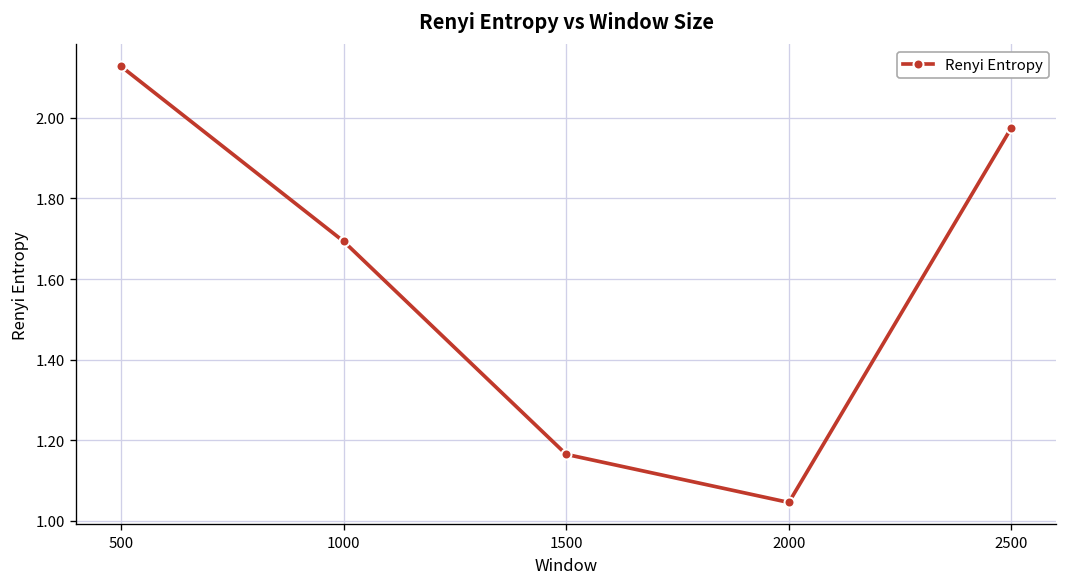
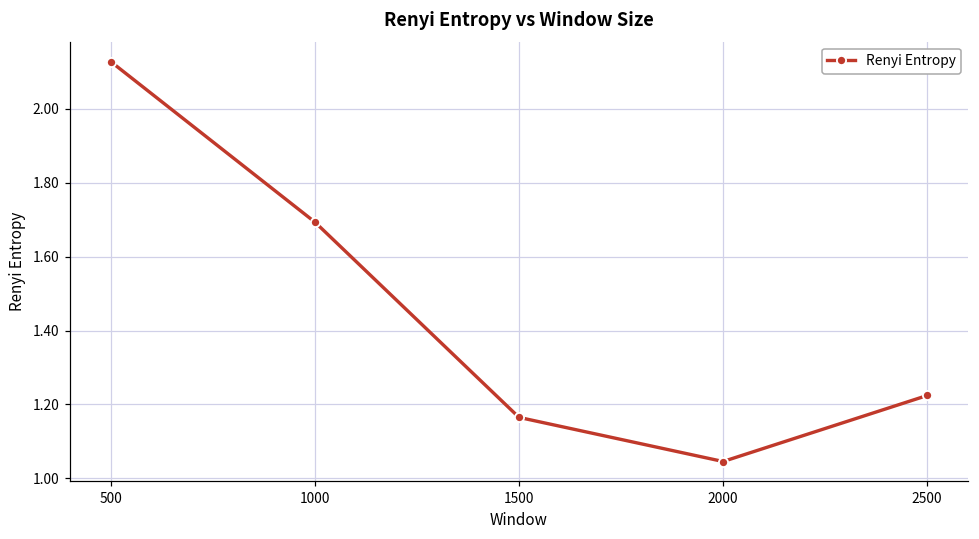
  {
    "500": 2.13,
    "1000": 1.69,
    "1500": 1.17,
    "2000": 1.05,
-   "2500": 1.98
+   "2500": 1.22
  }
